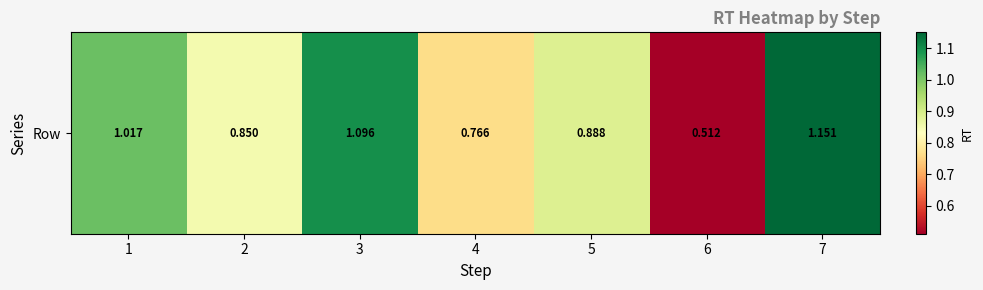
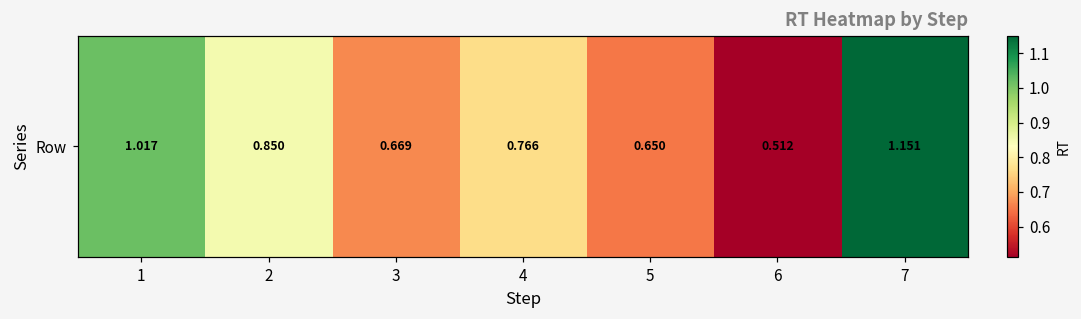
  {
    "Row": {
      "1": 1.017,
      "2": 0.850,
-     "3": 1.096,
+     "3": 0.669,
      "4": 0.766,
-     "5": 0.888,
+     "5": 0.650,
      "6": 0.512,
      "7": 1.151
    }
  }
